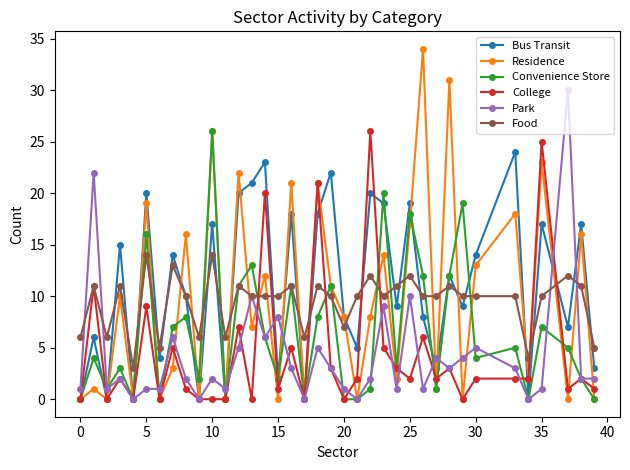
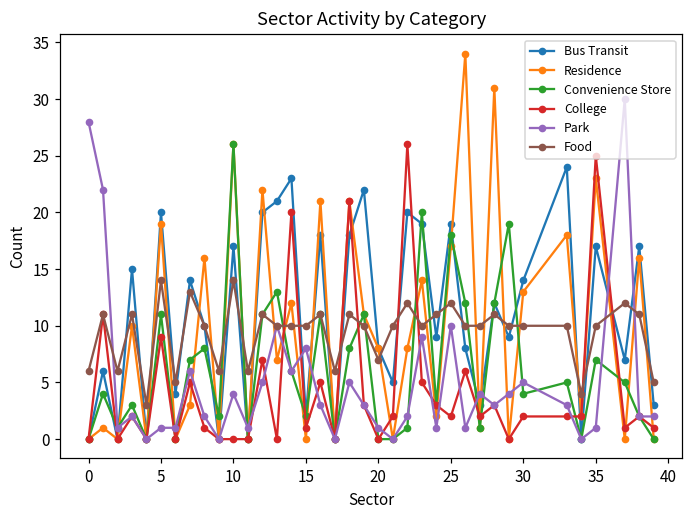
  {
    "Bus Transit": {
      "5": 20,
      "10": 17,
      "25": 19,
      "30": 14,
      "35": 17
    },
    "Residence": {
      "5": 19,
      "15": 0,
      "25": 17,
      "30": 13,
      "35": 23
    },
    "Convenience Store": {
-     "5": 16,
+     "5": 11,
      "25": 18,
      "30": 4,
      "35": 7
    },
    "College": {
      "5": 9,
      "10": 0,
      "15": 1,
      "25": 2,
      "30": 2,
      "35": 25
    },
    "Park": {
-     "0": 1,
+     "0": 28,
      "5": 1,
-     "10": 2,
+     "10": 4,
      "15": 8,
      "20": 1,
      "25": 10,
      "30": 5,
      "35": 1
    },
    "Food": {
      "0": 6,
      "5": 14,
      "10": 14,
      "15": 10,
      "20": 7,
      "25": 12,
      "30": 10,
      "35": 10
    }
  }
